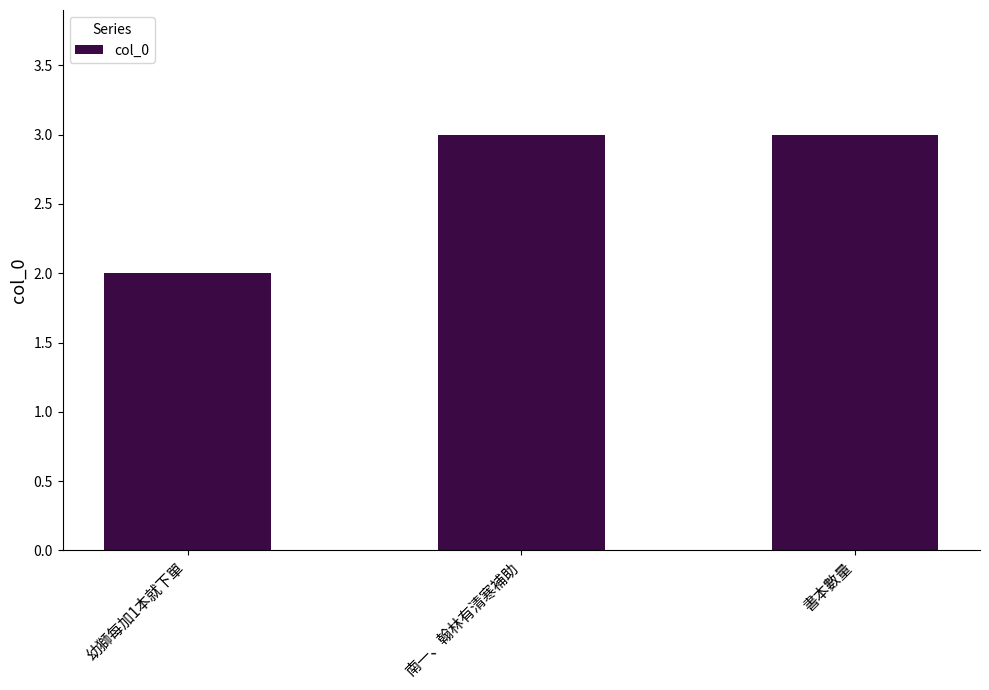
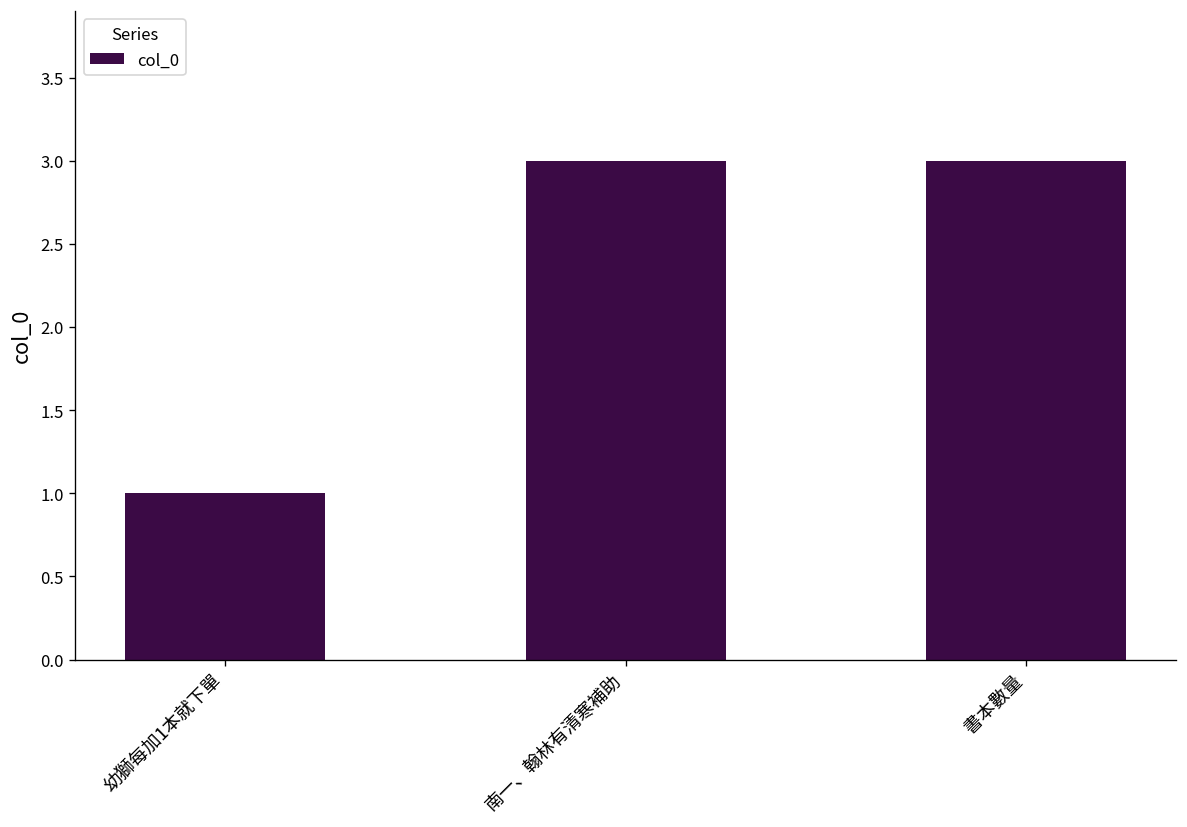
  {
-   "幼獅每加1本就下單": 2,
+   "幼獅每加1本就下單": 1,
    "南一、翰林有清寒補助": 3,
    "書本數量": 3
  }
